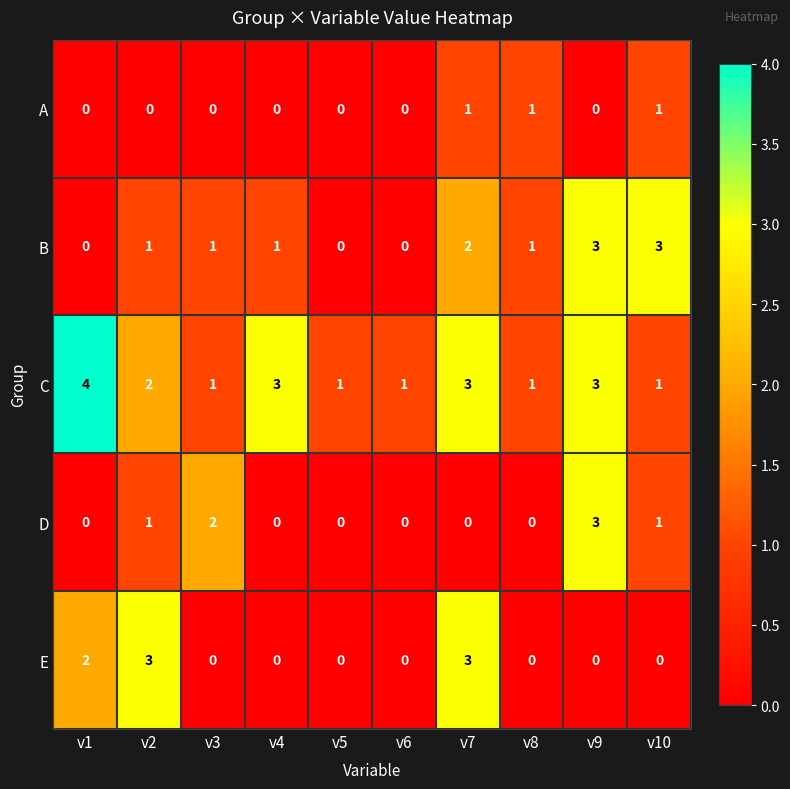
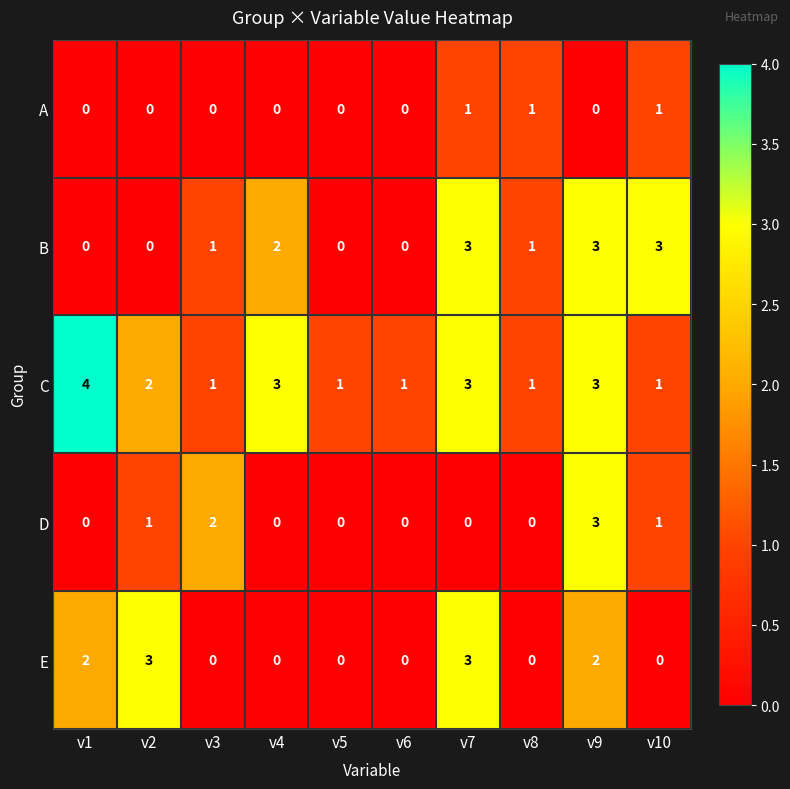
  {
    "A": {
      "v1": 0,
      "v2": 0,
      "v3": 0,
      "v4": 0,
      "v5": 0,
      "v6": 0,
      "v7": 1,
      "v8": 1,
      "v9": 0,
      "v10": 1
    },
    "B": {
      "v1": 0,
-     "v2": 1,
+     "v2": 0,
      "v3": 1,
-     "v4": 1,
+     "v4": 2,
      "v5": 0,
      "v6": 0,
-     "v7": 2,
+     "v7": 3,
      "v8": 1,
      "v9": 3,
      "v10": 3
    },
    "C": {
      "v1": 4,
      "v2": 2,
      "v3": 1,
      "v4": 3,
      "v5": 1,
      "v6": 1,
      "v7": 3,
      "v8": 1,
      "v9": 3,
      "v10": 1
    },
    "D": {
      "v1": 0,
      "v2": 1,
      "v3": 2,
      "v4": 0,
      "v5": 0,
      "v6": 0,
      "v7": 0,
      "v8": 0,
      "v9": 3,
      "v10": 1
    },
    "E": {
      "v1": 2,
      "v2": 3,
      "v3": 0,
      "v4": 0,
      "v5": 0,
      "v6": 0,
      "v7": 3,
      "v8": 0,
-     "v9": 0,
+     "v9": 2,
      "v10": 0
    }
  }
